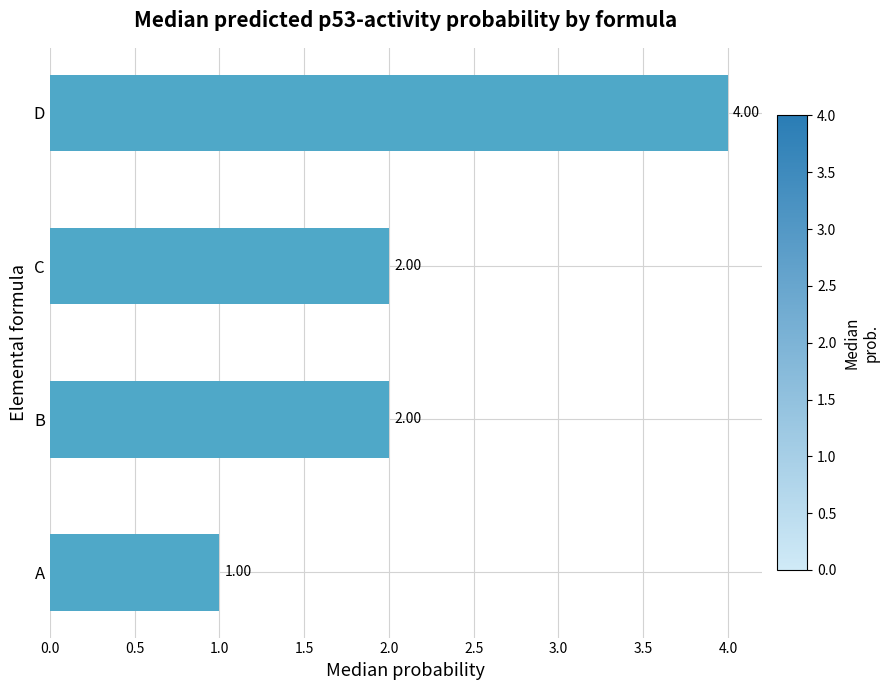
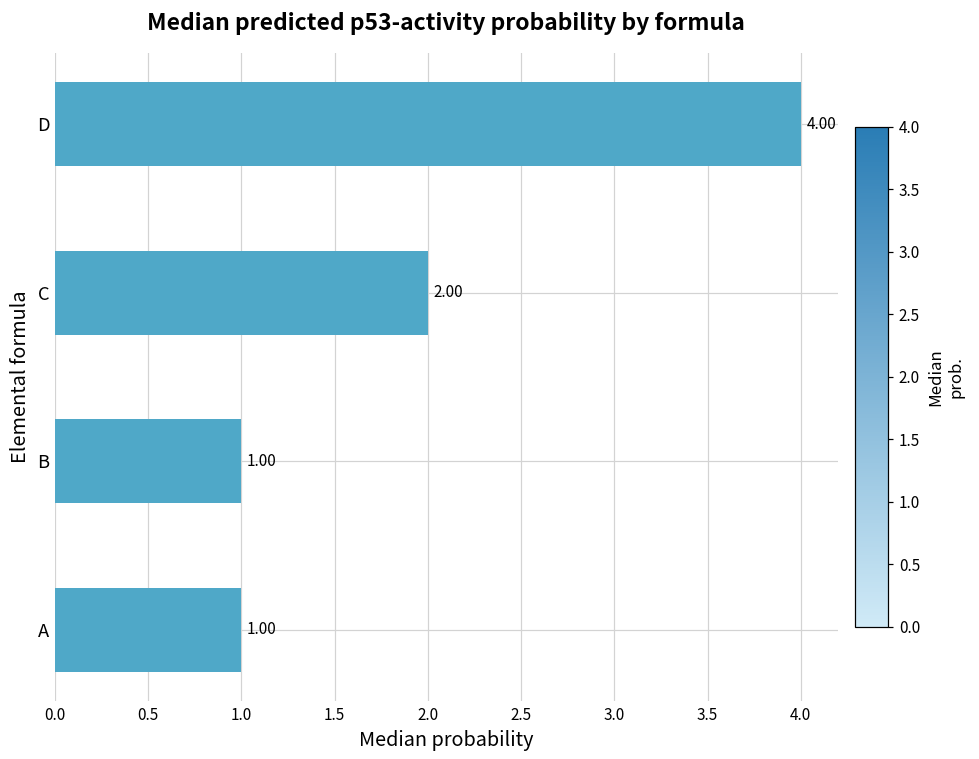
  {
    "D": 4.00,
    "C": 2.00,
-   "B": 2.00,
+   "B": 1.00,
    "A": 1.00
  }
